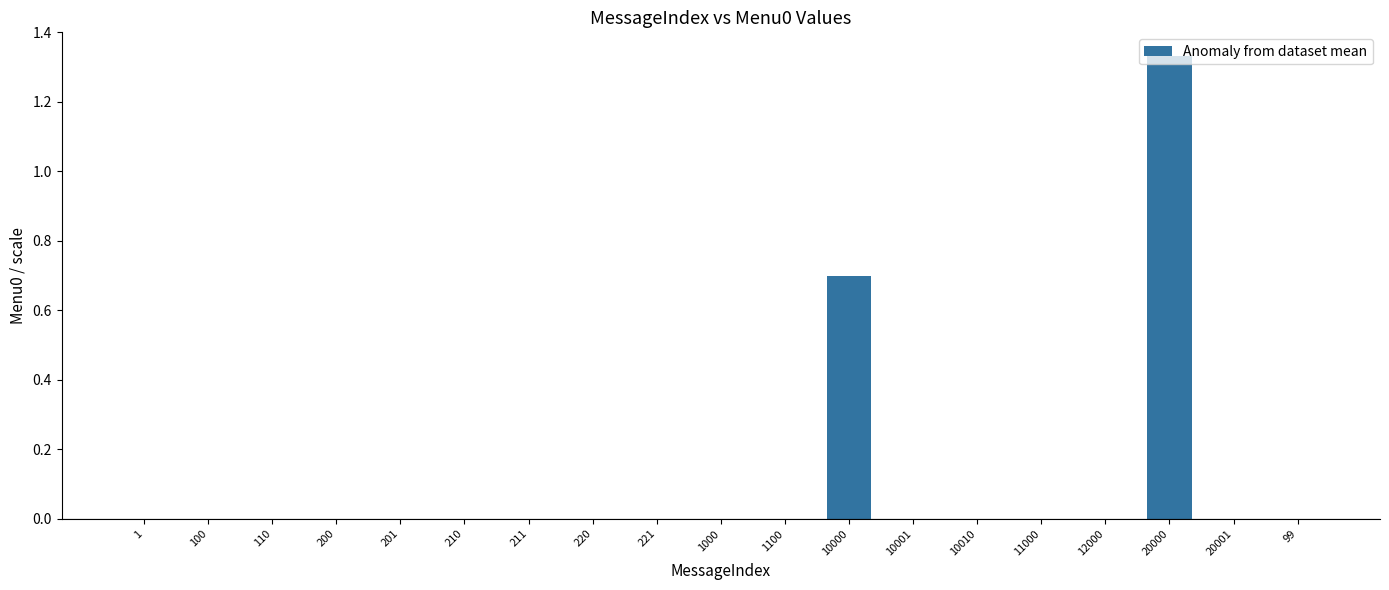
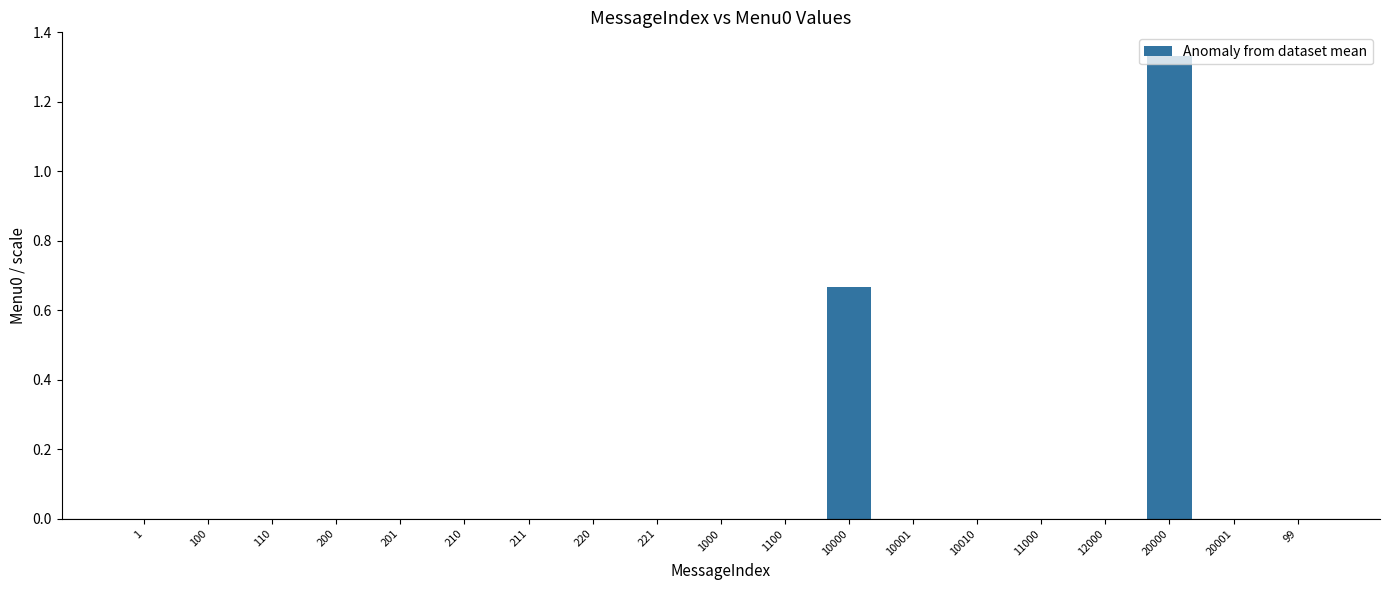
  {
    "1": 0.00,
    "100": 0.00,
    "110": 0.00,
    "200": 0.00,
    "201": 0.00,
    "210": 0.00,
    "211": 0.00,
    "220": 0.00,
    "221": 0.00,
    "1000": 0.00,
    "1100": 0.00,
-   "10000": 0.70,
+   "10000": 0.67,
    "10001": 0.00,
    "10010": 0.00,
    "11000": 0.00,
    "12000": 0.00,
    "20001": 0.00,
    "99": 0.00
  }
